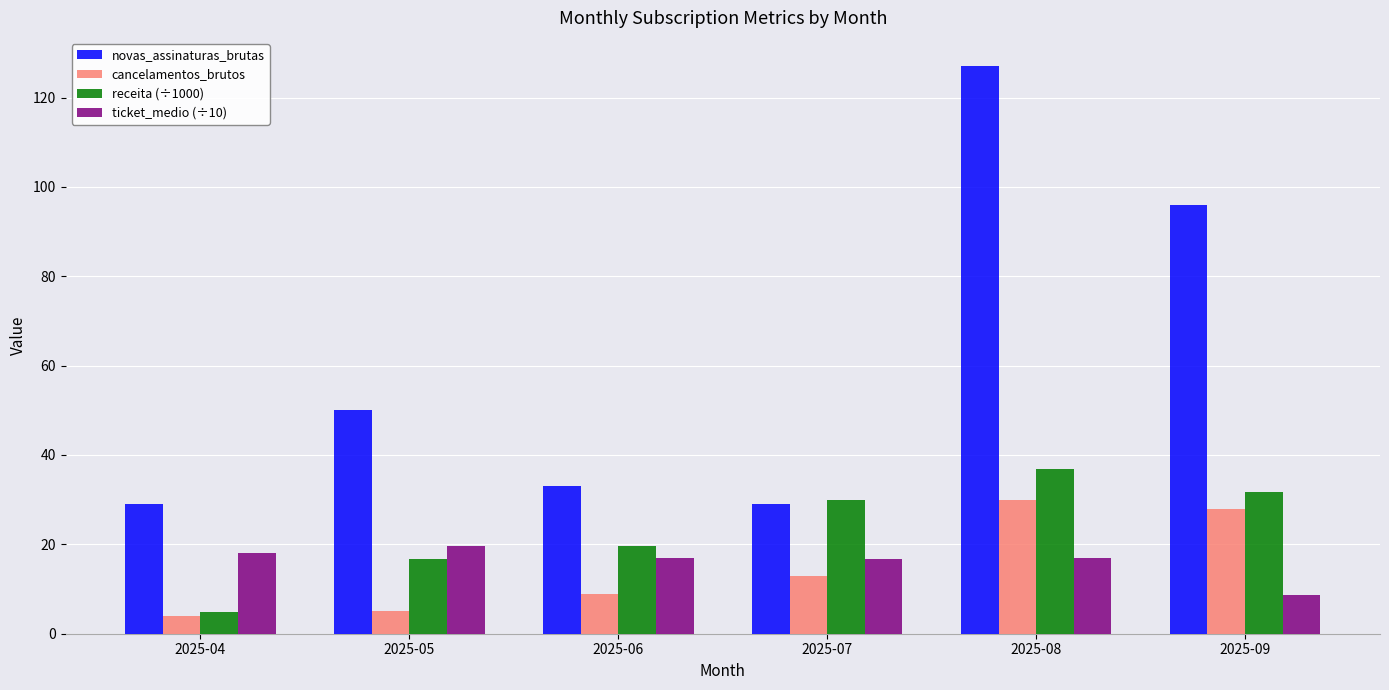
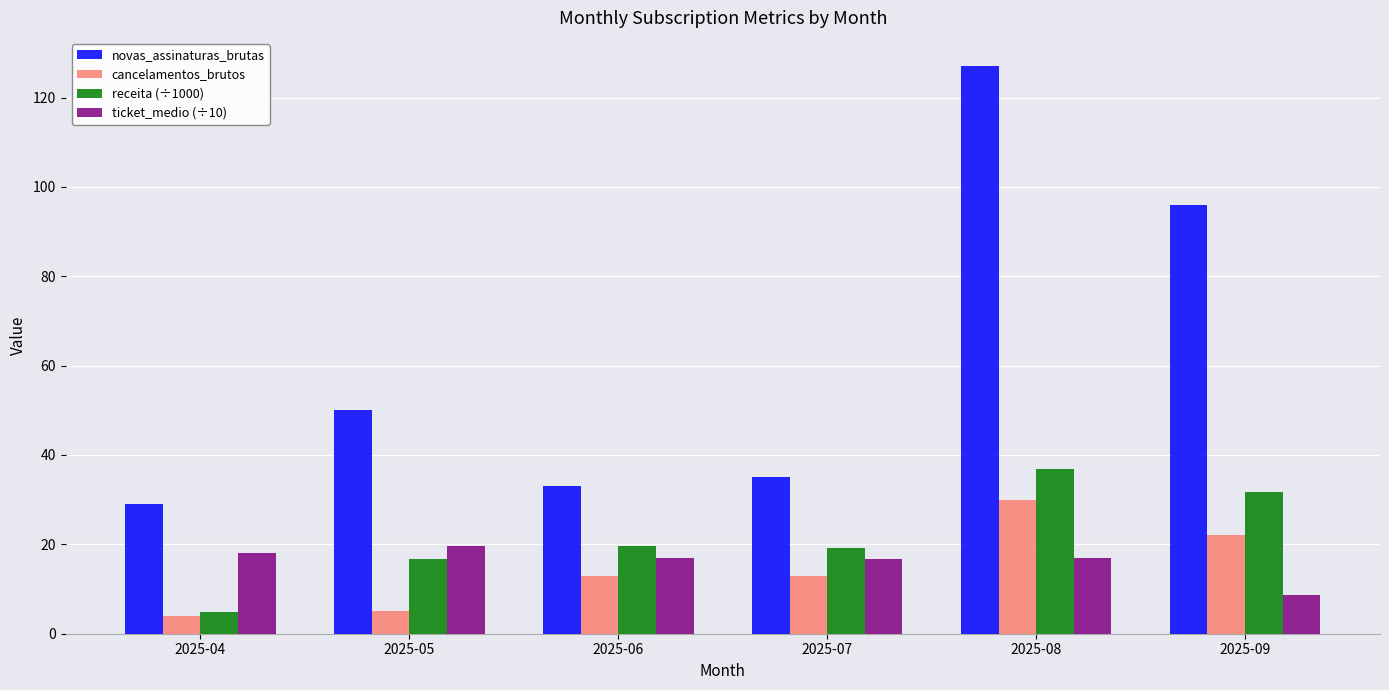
  {
    "novas_assinaturas_brutas": {
      "2025-04": 29,
      "2025-05": 50,
      "2025-06": 33,
-     "2025-07": 29,
+     "2025-07": 35,
      "2025-08": 127,
      "2025-09": 96
    },
    "cancelamentos_brutos": {
      "2025-04": 4,
      "2025-05": 5,
-     "2025-06": 9,
+     "2025-06": 13,
      "2025-07": 13,
      "2025-08": 30,
-     "2025-09": 28
+     "2025-09": 22
    },
    "receita (÷1000)": {
      "2025-04": 5,
      "2025-05": 17,
      "2025-06": 20,
-     "2025-07": 30,
+     "2025-07": 19,
      "2025-08": 37,
      "2025-09": 32
    },
    "ticket_medio (÷10)": {
      "2025-04": 18,
      "2025-05": 20,
      "2025-06": 17,
      "2025-07": 17,
      "2025-08": 17,
      "2025-09": 9
    }
  }
